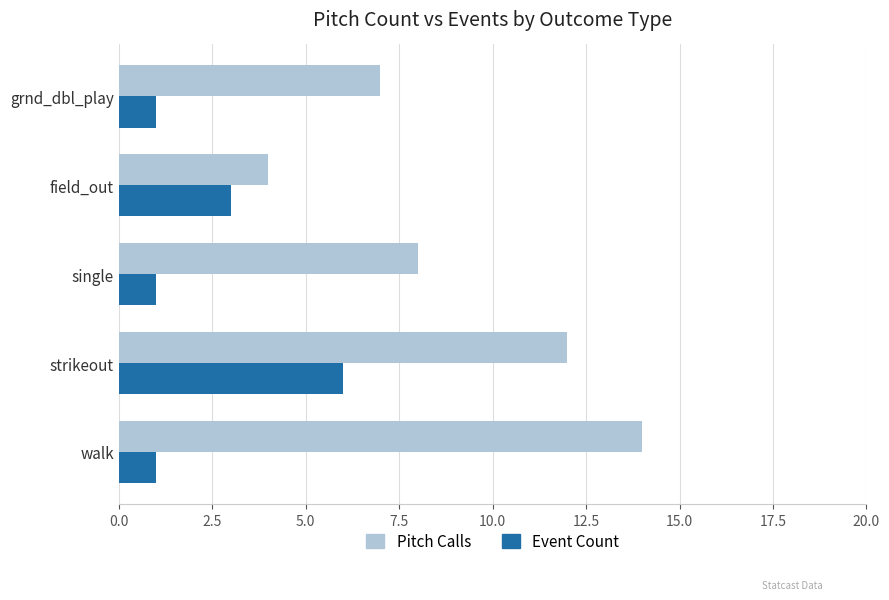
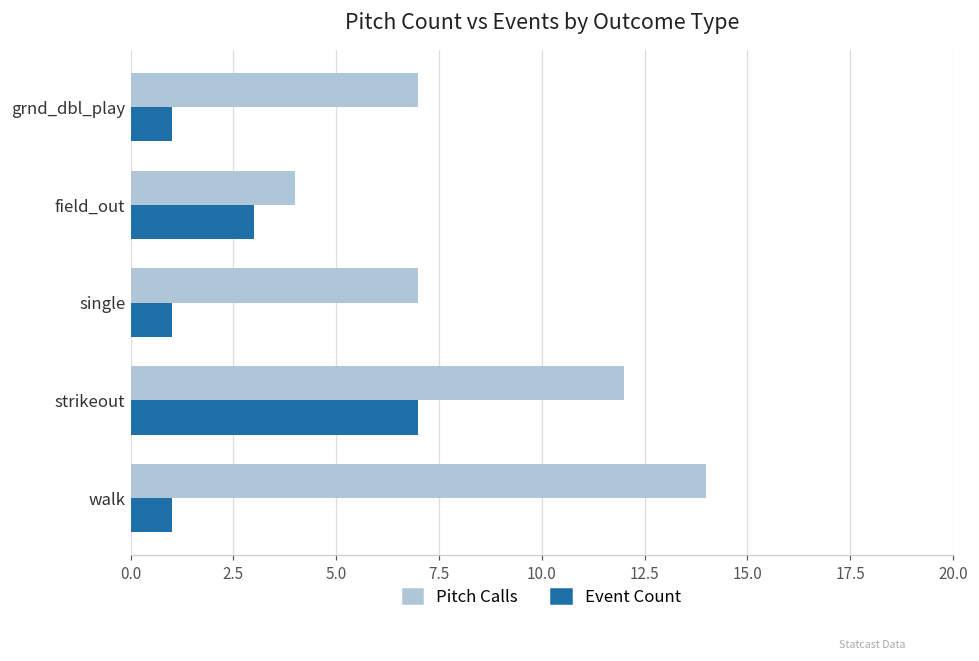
  {
    "Pitch Calls": {
      "grnd_dbl_play": 7,
      "field_out": 4,
-     "single": 8,
+     "single": 7,
      "strikeout": 12,
      "walk": 14
    },
    "Event Count": {
      "grnd_dbl_play": 1,
      "field_out": 3,
      "single": 1,
-     "strikeout": 6,
+     "strikeout": 7,
      "walk": 1
    }
  }
